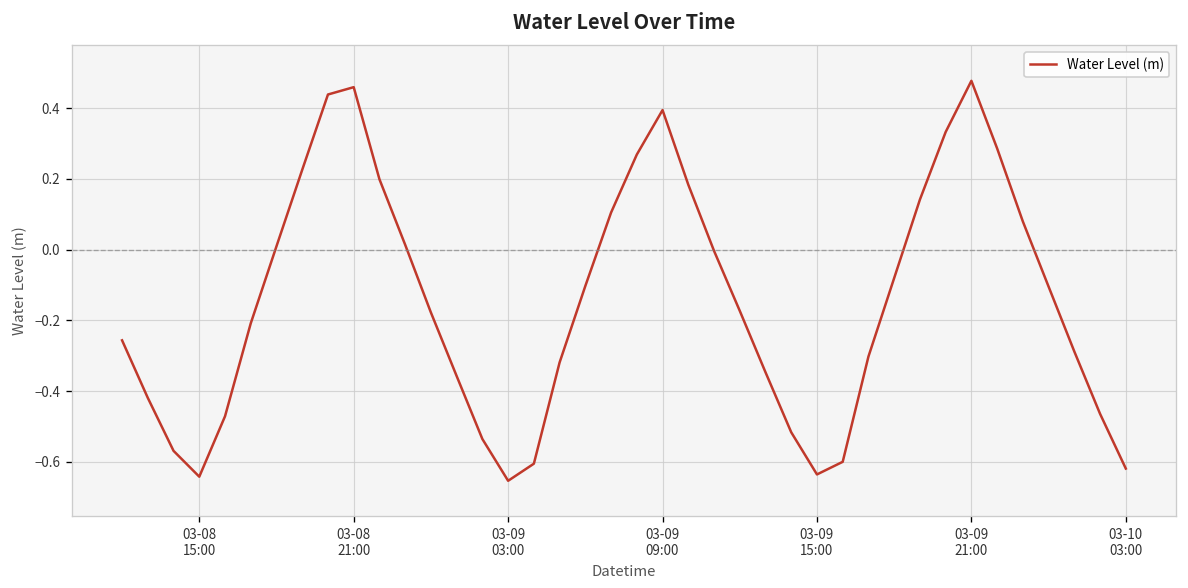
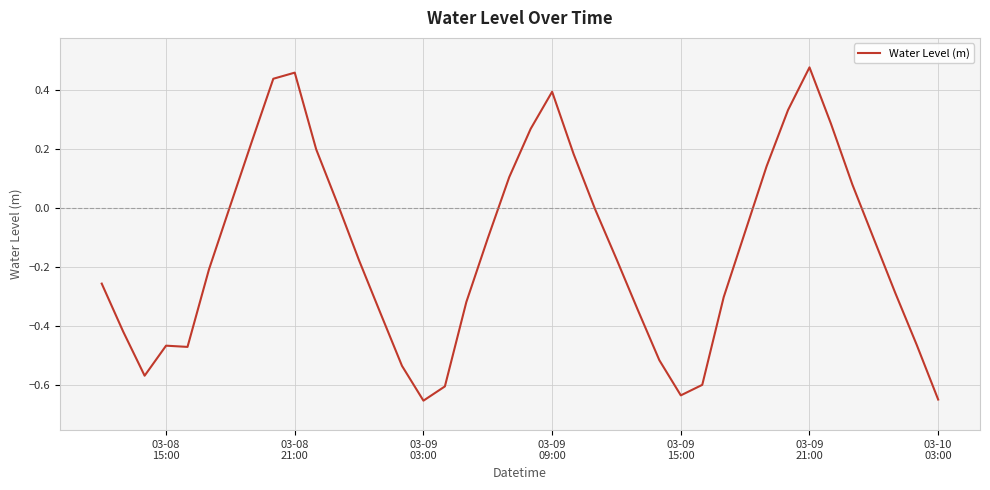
  {
-   "03-08 15:00": -0.64,
+   "03-08 15:00": -0.47,
    "03-08 21:00": 0.46,
    "03-09 03:00": -0.65,
    "03-09 09:00": 0.39,
    "03-09 15:00": -0.64,
    "03-09 21:00": 0.48,
-   "03-10 03:00": -0.62
+   "03-10 03:00": -0.65
  }
